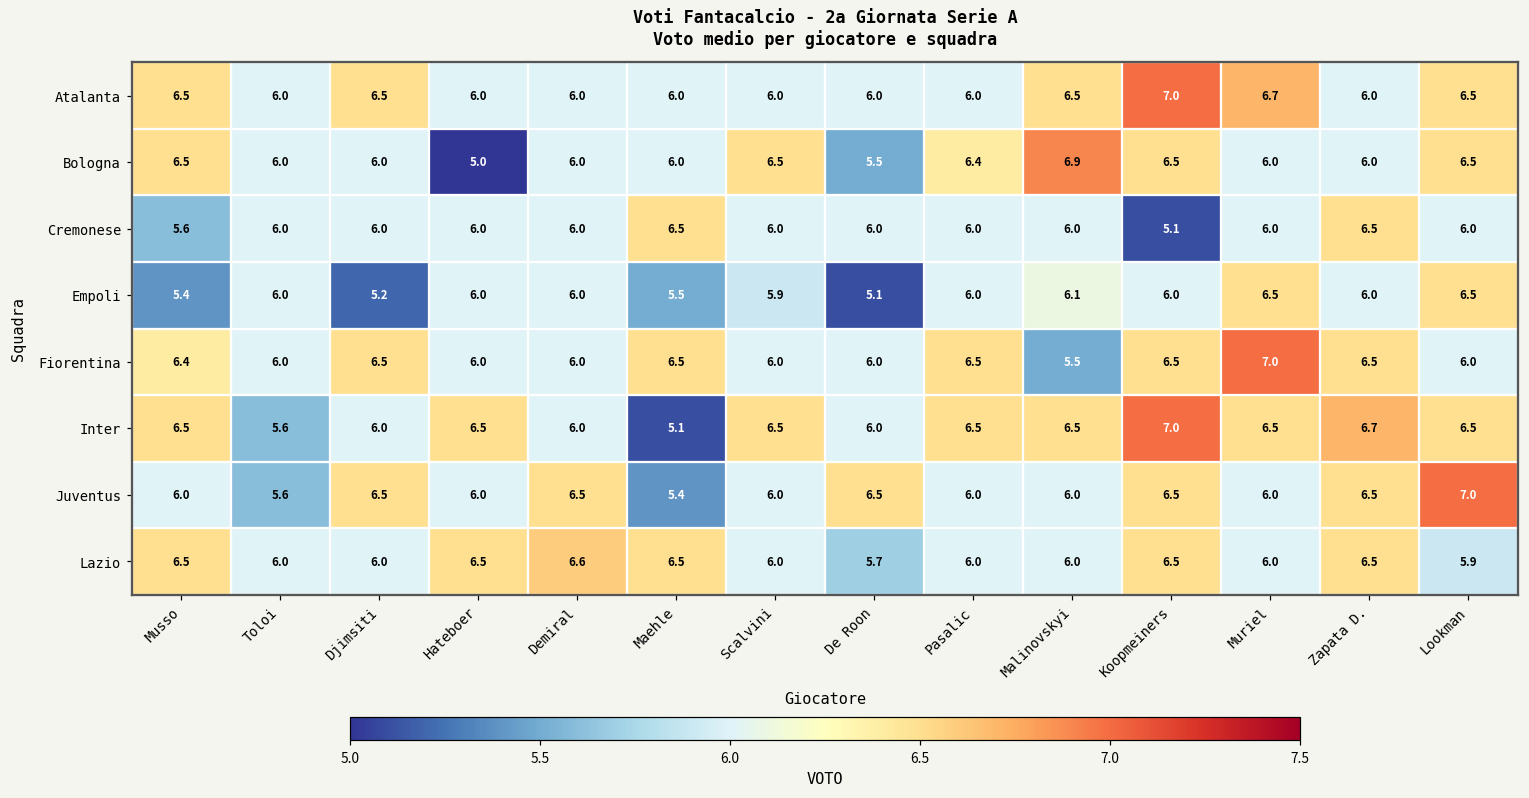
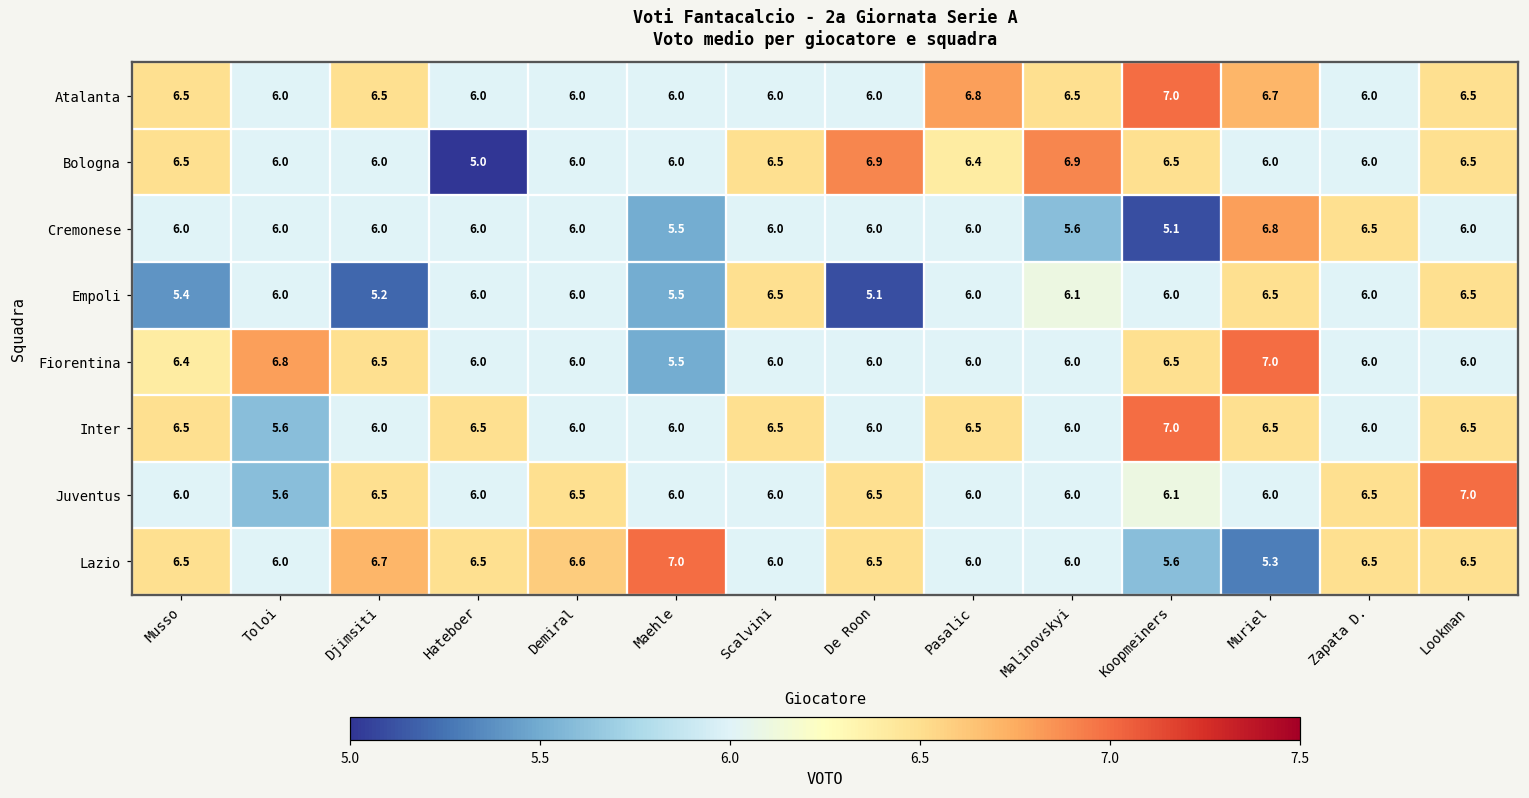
  {
    "Atalanta": {
      "Musso": 6.5,
      "Toloi": 6.0,
      "Djimsiti": 6.5,
      "Hateboer": 6.0,
      "Demiral": 6.0,
      "Maehle": 6.0,
      "Scalvini": 6.0,
      "De Roon": 6.0,
-     "Pasalic": 6.0,
+     "Pasalic": 6.8,
      "Malinovskyi": 6.5,
      "Koopmeiners": 7.0,
      "Muriel": 6.7,
      "Zapata D.": 6.0,
      "Lookman": 6.5
    },
    "Bologna": {
      "Musso": 6.5,
      "Toloi": 6.0,
      "Djimsiti": 6.0,
      "Hateboer": 5.0,
      "Demiral": 6.0,
      "Maehle": 6.0,
      "Scalvini": 6.5,
-     "De Roon": 5.5,
+     "De Roon": 6.9,
      "Pasalic": 6.4,
      "Malinovskyi": 6.9,
      "Koopmeiners": 6.5,
      "Muriel": 6.0,
      "Zapata D.": 6.0,
      "Lookman": 6.5
    },
    "Cremonese": {
-     "Musso": 5.6,
+     "Musso": 6.0,
      "Toloi": 6.0,
      "Djimsiti": 6.0,
      "Hateboer": 6.0,
      "Demiral": 6.0,
-     "Maehle": 6.5,
+     "Maehle": 5.5,
      "Scalvini": 6.0,
      "De Roon": 6.0,
      "Pasalic": 6.0,
-     "Malinovskyi": 6.0,
+     "Malinovskyi": 5.6,
      "Koopmeiners": 5.1,
-     "Muriel": 6.0,
+     "Muriel": 6.8,
      "Zapata D.": 6.5,
      "Lookman": 6.0
    },
    "Empoli": {
      "Musso": 5.4,
      "Toloi": 6.0,
      "Djimsiti": 5.2,
      "Hateboer": 6.0,
      "Demiral": 6.0,
      "Maehle": 5.5,
-     "Scalvini": 5.9,
+     "Scalvini": 6.5,
      "De Roon": 5.1,
      "Pasalic": 6.0,
      "Malinovskyi": 6.1,
      "Koopmeiners": 6.0,
      "Muriel": 6.5,
      "Zapata D.": 6.0,
      "Lookman": 6.5
    },
    "Fiorentina": {
      "Musso": 6.4,
-     "Toloi": 6.0,
+     "Toloi": 6.8,
      "Djimsiti": 6.5,
      "Hateboer": 6.0,
      "Demiral": 6.0,
-     "Maehle": 6.5,
+     "Maehle": 5.5,
      "Scalvini": 6.0,
      "De Roon": 6.0,
-     "Pasalic": 6.5,
-     "Malinovskyi": 5.5,
+     "Pasalic": 6.0,
+     "Malinovskyi": 6.0,
      "Koopmeiners": 6.5,
      "Muriel": 7.0,
-     "Zapata D.": 6.5,
+     "Zapata D.": 6.0,
      "Lookman": 6.0
    },
    "Inter": {
      "Musso": 6.5,
      "Toloi": 5.6,
      "Djimsiti": 6.0,
      "Hateboer": 6.5,
      "Demiral": 6.0,
-     "Maehle": 5.1,
+     "Maehle": 6.0,
      "Scalvini": 6.5,
      "De Roon": 6.0,
      "Pasalic": 6.5,
-     "Malinovskyi": 6.5,
+     "Malinovskyi": 6.0,
      "Koopmeiners": 7.0,
      "Muriel": 6.5,
-     "Zapata D.": 6.7,
+     "Zapata D.": 6.0,
      "Lookman": 6.5
    },
    "Juventus": {
      "Musso": 6.0,
      "Toloi": 5.6,
      "Djimsiti": 6.5,
      "Hateboer": 6.0,
      "Demiral": 6.5,
-     "Maehle": 5.4,
+     "Maehle": 6.0,
      "Scalvini": 6.0,
      "De Roon": 6.5,
      "Pasalic": 6.0,
      "Malinovskyi": 6.0,
-     "Koopmeiners": 6.5,
+     "Koopmeiners": 6.1,
      "Muriel": 6.0,
      "Zapata D.": 6.5,
      "Lookman": 7.0
    },
    "Lazio": {
      "Musso": 6.5,
      "Toloi": 6.0,
-     "Djimsiti": 6.0,
+     "Djimsiti": 6.7,
      "Hateboer": 6.5,
      "Demiral": 6.6,
-     "Maehle": 6.5,
+     "Maehle": 7.0,
      "Scalvini": 6.0,
-     "De Roon": 5.7,
+     "De Roon": 6.5,
      "Pasalic": 6.0,
      "Malinovskyi": 6.0,
-     "Koopmeiners": 6.5,
-     "Muriel": 6.0,
+     "Koopmeiners": 5.6,
+     "Muriel": 5.3,
      "Zapata D.": 6.5,
-     "Lookman": 5.9
+     "Lookman": 6.5
    }
  }
